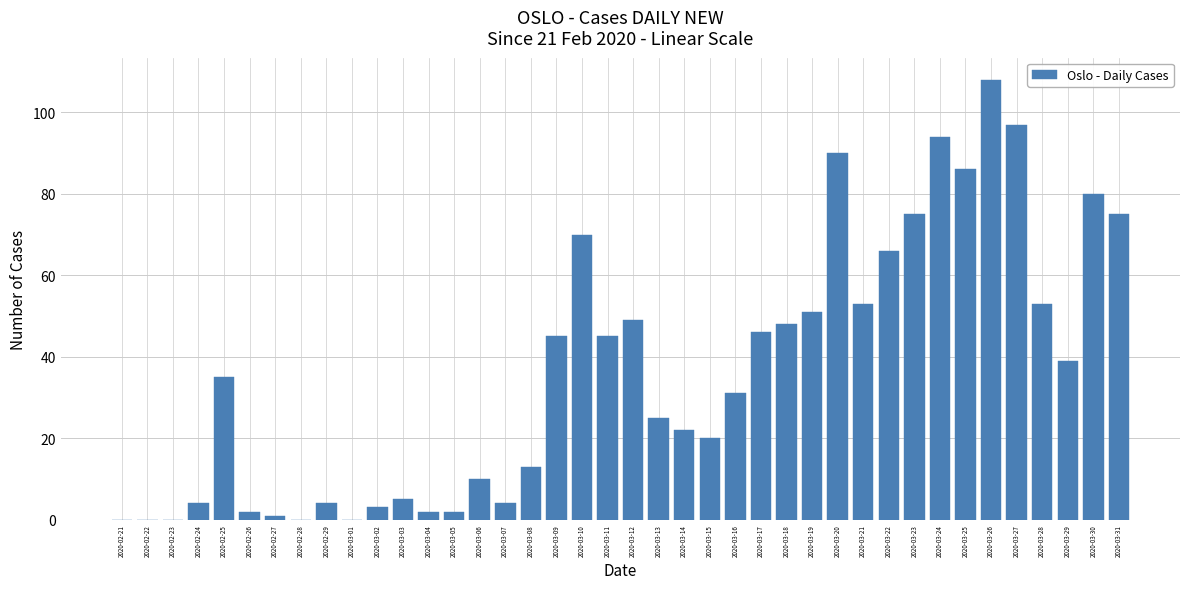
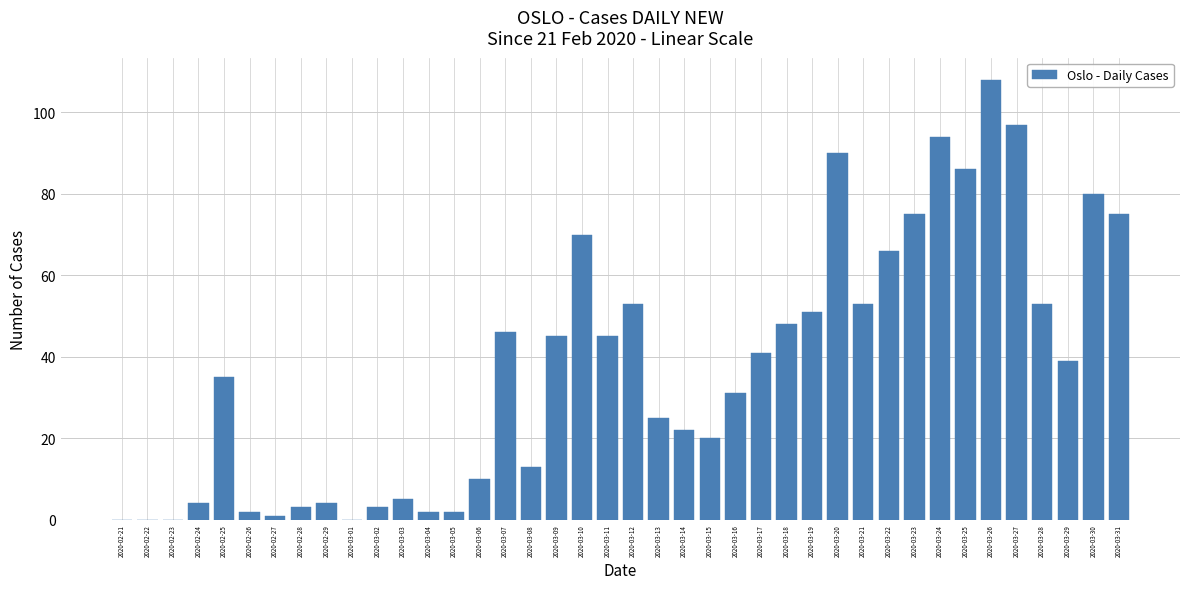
  {
    "2020-02-21": 0,
    "2020-02-22": 0,
    "2020-02-23": 0,
    "2020-02-24": 4,
    "2020-02-25": 35,
    "2020-02-26": 2,
    "2020-02-27": 1,
-   "2020-02-28": 0,
+   "2020-02-28": 3,
    "2020-02-29": 4,
    "2020-03-01": 0,
    "2020-03-02": 3,
    "2020-03-03": 5,
    "2020-03-04": 2,
    "2020-03-05": 2,
    "2020-03-06": 10,
-   "2020-03-07": 4,
+   "2020-03-07": 46,
    "2020-03-08": 13,
    "2020-03-09": 45,
    "2020-03-10": 70,
    "2020-03-11": 45,
-   "2020-03-12": 49,
+   "2020-03-12": 53,
    "2020-03-13": 25,
    "2020-03-14": 22,
    "2020-03-15": 20,
    "2020-03-16": 31,
-   "2020-03-17": 46,
+   "2020-03-17": 41,
    "2020-03-18": 48,
    "2020-03-19": 51,
    "2020-03-20": 90,
    "2020-03-21": 53,
    "2020-03-22": 66,
    "2020-03-23": 75,
    "2020-03-24": 94,
    "2020-03-25": 86,
    "2020-03-26": 108,
    "2020-03-27": 97,
    "2020-03-28": 53,
    "2020-03-29": 39,
    "2020-03-30": 80,
    "2020-03-31": 75
  }
